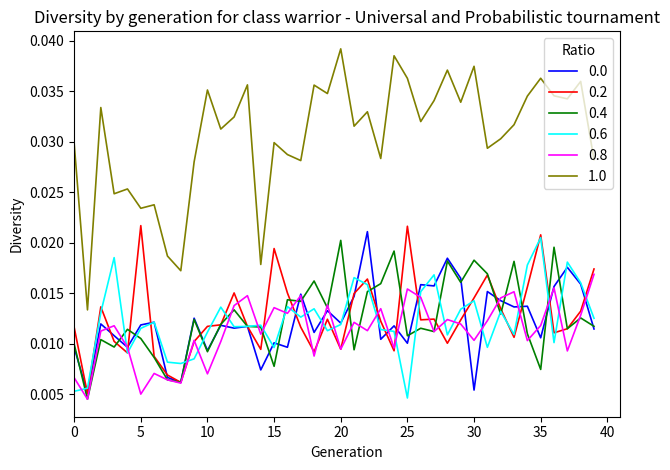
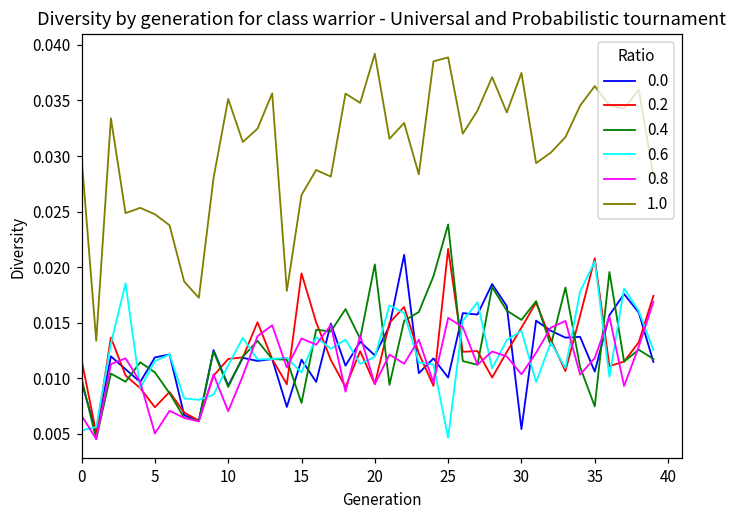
  {
    "0.0": {
      "0": 0.0097,
      "5": 0.0119,
-     "15": 0.0101,
+     "15": 0.0117,
      "25": 0.0101,
      "30": 0.0054,
      "35": 0.0106
    },
    "0.2": {
      "0": 0.0116,
-     "5": 0.0217,
+     "5": 0.0074,
      "10": 0.0117,
      "15": 0.0194,
      "25": 0.0216,
      "30": 0.0146,
      "35": 0.0208
    },
    "0.4": {
      "0": 0.0100,
      "5": 0.0105,
      "15": 0.0078,
      "20": 0.0202,
-     "25": 0.0108,
-     "30": 0.0183,
+     "25": 0.0238,
+     "30": 0.0153,
      "35": 0.0075
    },
    "0.6": {
      "0": 0.0053,
      "5": 0.0115,
      "10": 0.0112,
-     "15": 0.0096,
+     "15": 0.0105,
      "25": 0.0046,
      "30": 0.0143,
      "35": 0.0205
    },
    "0.8": {
      "0": 0.0067,
      "5": 0.0050,
      "10": 0.0070,
      "15": 0.0136,
      "25": 0.0154,
      "30": 0.0104,
      "35": 0.0118
    },
    "1.0": {
      "0": 0.0299,
-     "5": 0.0234,
+     "5": 0.0248,
      "10": 0.0351,
-     "15": 0.0299,
+     "15": 0.0265,
      "20": 0.0392,
-     "25": 0.0363,
+     "25": 0.0389,
      "30": 0.0375,
      "35": 0.0363
    }
  }
